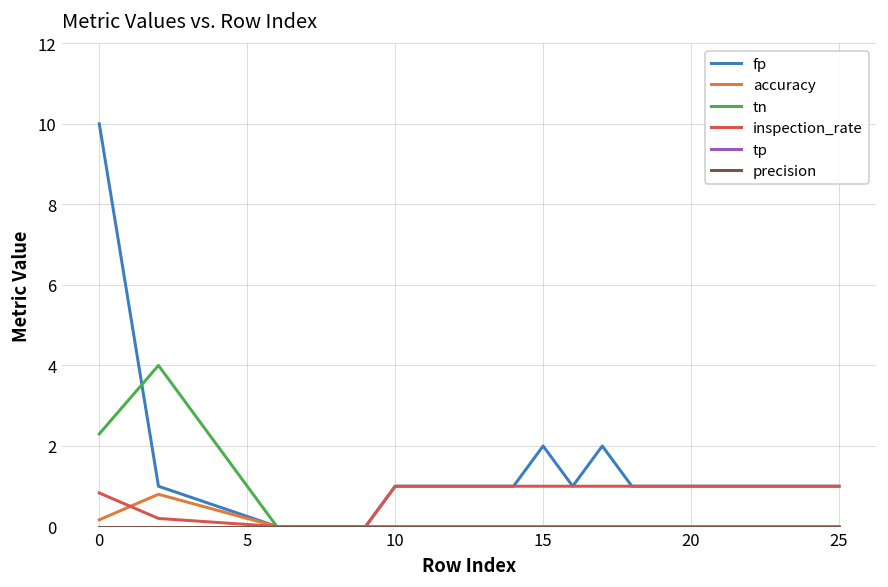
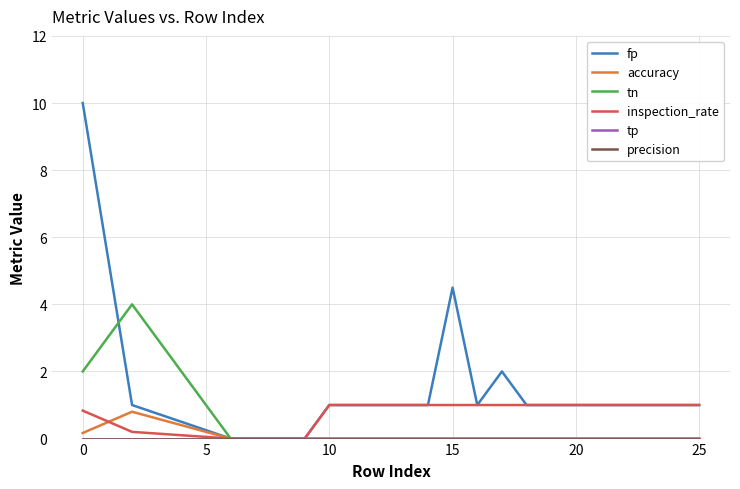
  {
    "fp": {
      "0": 10.0,
-     "15": 2.0
+     "15": 4.5
    },
    "tn": {
-     "0": 2.3
+     "0": 2.0
    },
    "precision": {
      "0": 0.0
    }
  }
